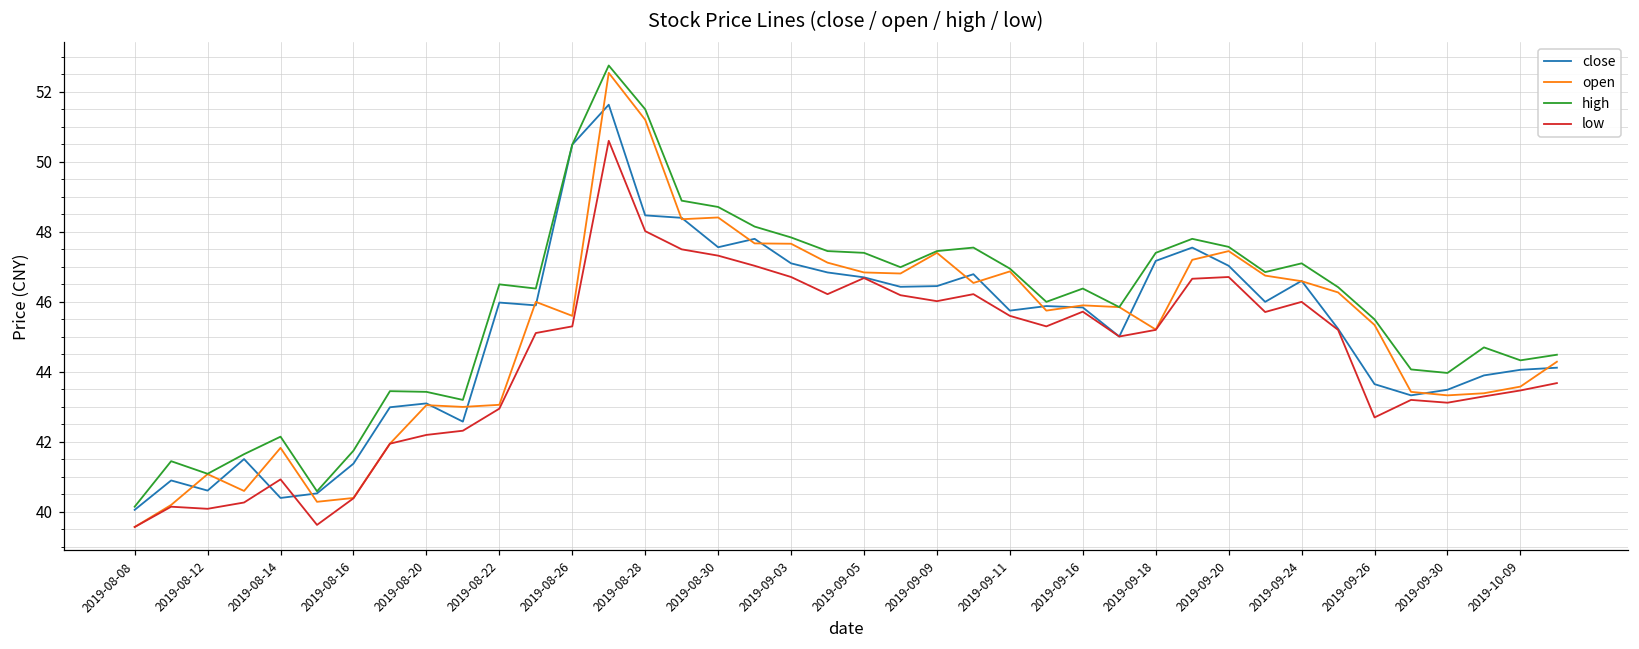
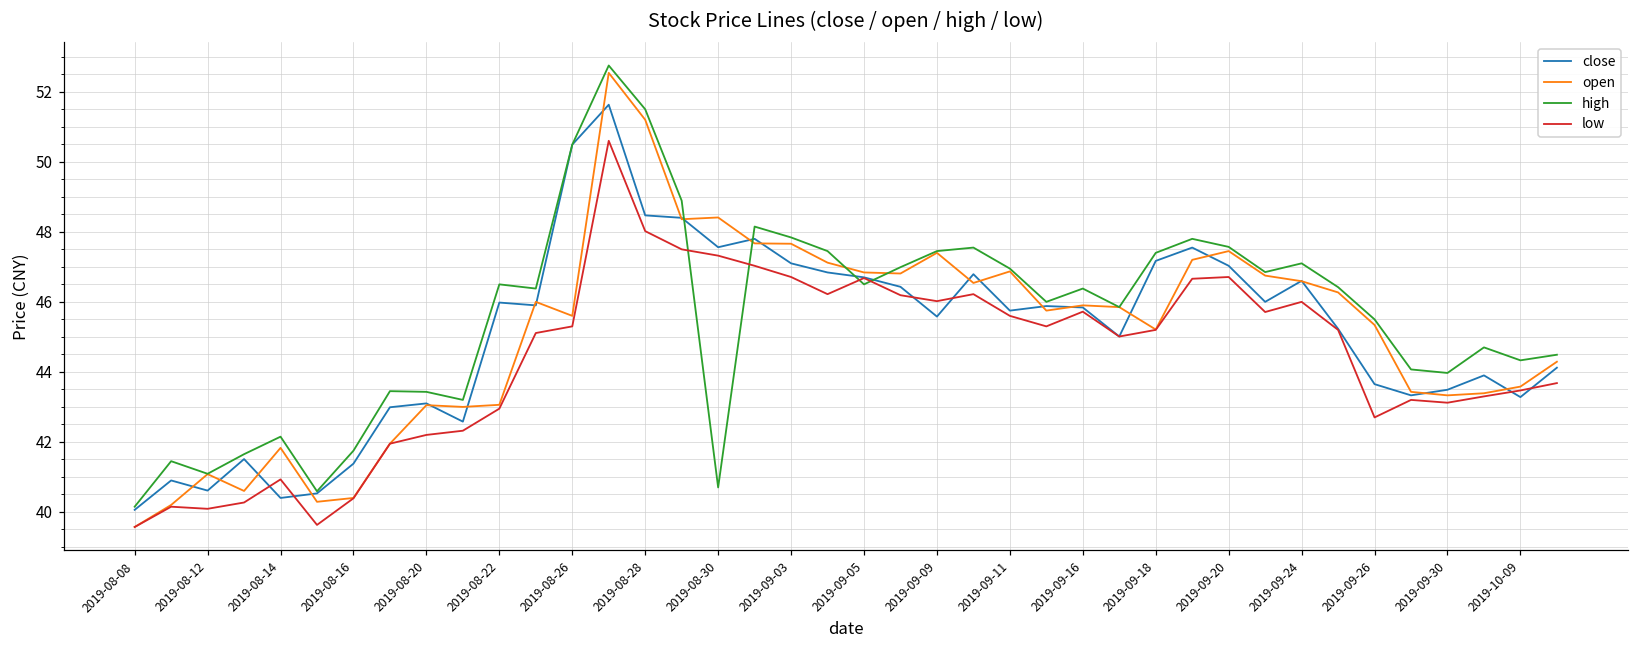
  {
    "close": {
      "2019-08-08": 40.1,
      "2019-08-12": 40.6,
      "2019-08-14": 40.4,
      "2019-08-16": 41.4,
      "2019-08-22": 46.0,
      "2019-08-28": 48.5,
      "2019-08-30": 47.6,
      "2019-09-03": 47.1,
-     "2019-09-09": 46.5,
+     "2019-09-09": 45.6,
      "2019-09-11": 45.8,
      "2019-09-18": 47.2,
      "2019-09-20": 47.0,
      "2019-09-26": 43.7,
      "2019-09-30": 43.5,
-     "2019-10-09": 44.1
+     "2019-10-09": 43.3
    },
    "open": {
      "2019-08-14": 41.8,
      "2019-08-22": 43.1,
      "2019-08-26": 45.6,
      "2019-08-28": 51.2,
      "2019-08-30": 48.4,
      "2019-09-03": 47.7,
      "2019-09-05": 46.8,
      "2019-09-20": 47.5,
      "2019-09-26": 45.3,
      "2019-09-30": 43.3,
      "2019-10-09": 43.6
    },
    "high": {
      "2019-08-08": 40.2,
      "2019-08-14": 42.2,
      "2019-08-16": 41.8,
      "2019-08-20": 43.4,
      "2019-08-22": 46.5,
      "2019-08-28": 51.5,
-     "2019-08-30": 48.7,
+     "2019-08-30": 40.7,
      "2019-09-03": 47.8,
-     "2019-09-05": 47.4,
+     "2019-09-05": 46.5,
      "2019-09-16": 46.4,
      "2019-09-18": 47.4,
      "2019-09-20": 47.6,
      "2019-09-24": 47.1,
      "2019-09-26": 45.5,
      "2019-09-30": 44.0,
      "2019-10-09": 44.3
    },
    "low": {
      "2019-08-12": 40.1,
      "2019-08-14": 40.9,
      "2019-08-20": 42.2,
      "2019-08-22": 43.0,
      "2019-08-26": 45.3,
      "2019-08-28": 48.0,
      "2019-08-30": 47.3,
      "2019-09-03": 46.7,
      "2019-09-09": 46.0,
      "2019-09-11": 45.6,
      "2019-09-16": 45.7,
      "2019-09-20": 46.7,
      "2019-09-24": 46.0,
      "2019-09-26": 42.7,
      "2019-09-30": 43.1,
      "2019-10-09": 43.5
    }
  }
